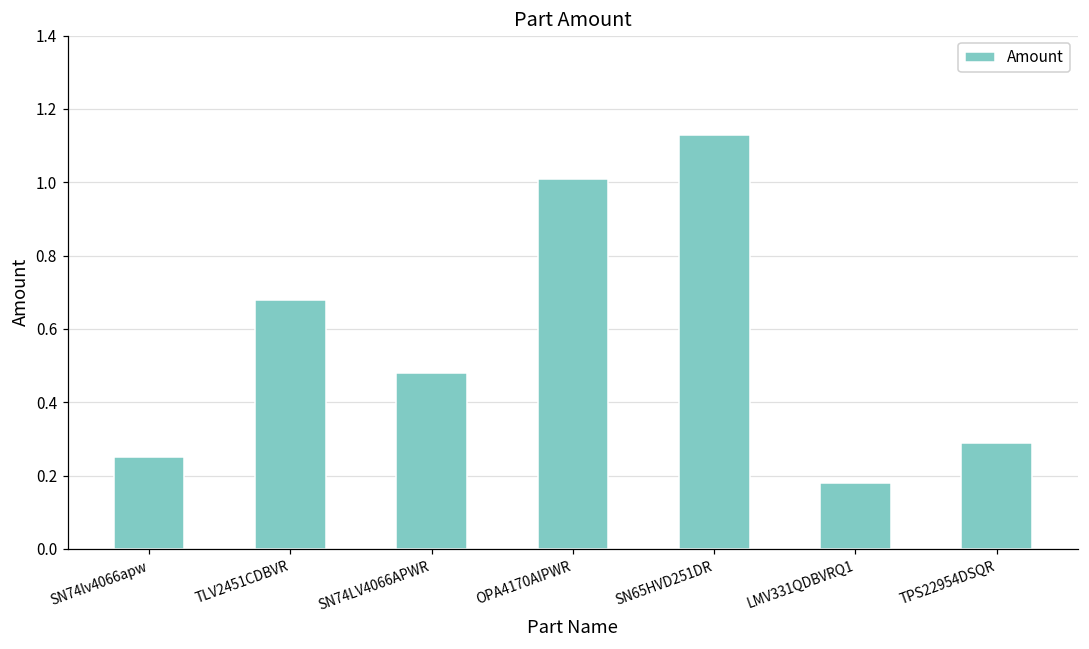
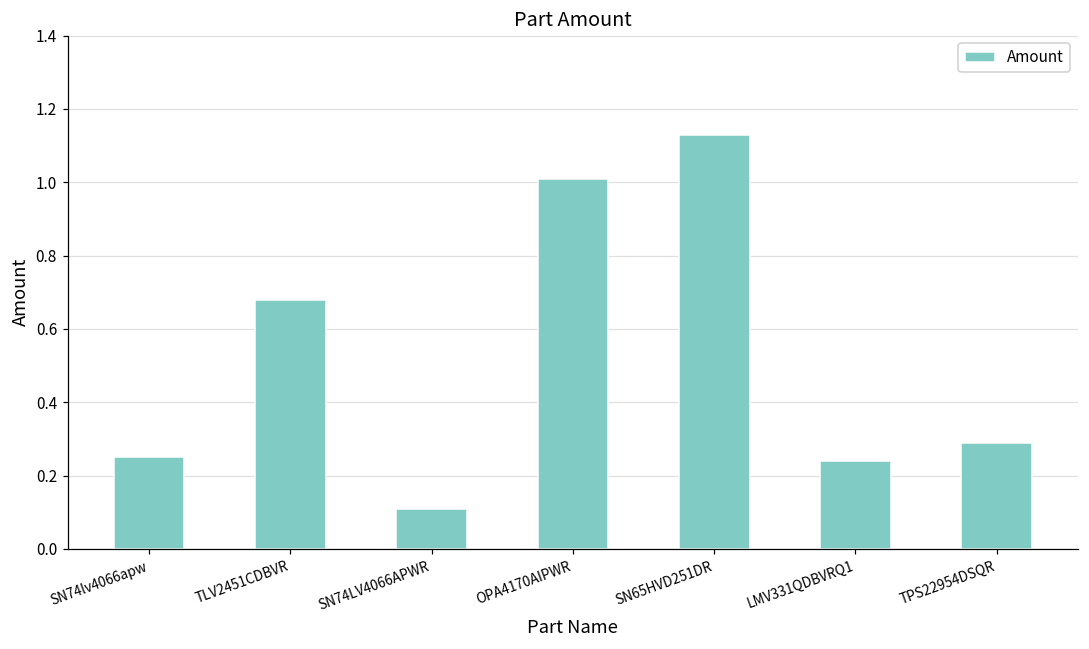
  {
    "SN74lv4066apw": 0.25,
    "TLV2451CDBVR": 0.68,
-   "SN74LV4066APWR": 0.48,
+   "SN74LV4066APWR": 0.11,
    "OPA4170AIPWR": 1.01,
    "SN65HVD251DR": 1.13,
-   "LMV331QDBVRQ1": 0.18,
+   "LMV331QDBVRQ1": 0.24,
    "TPS22954DSQR": 0.29
  }
